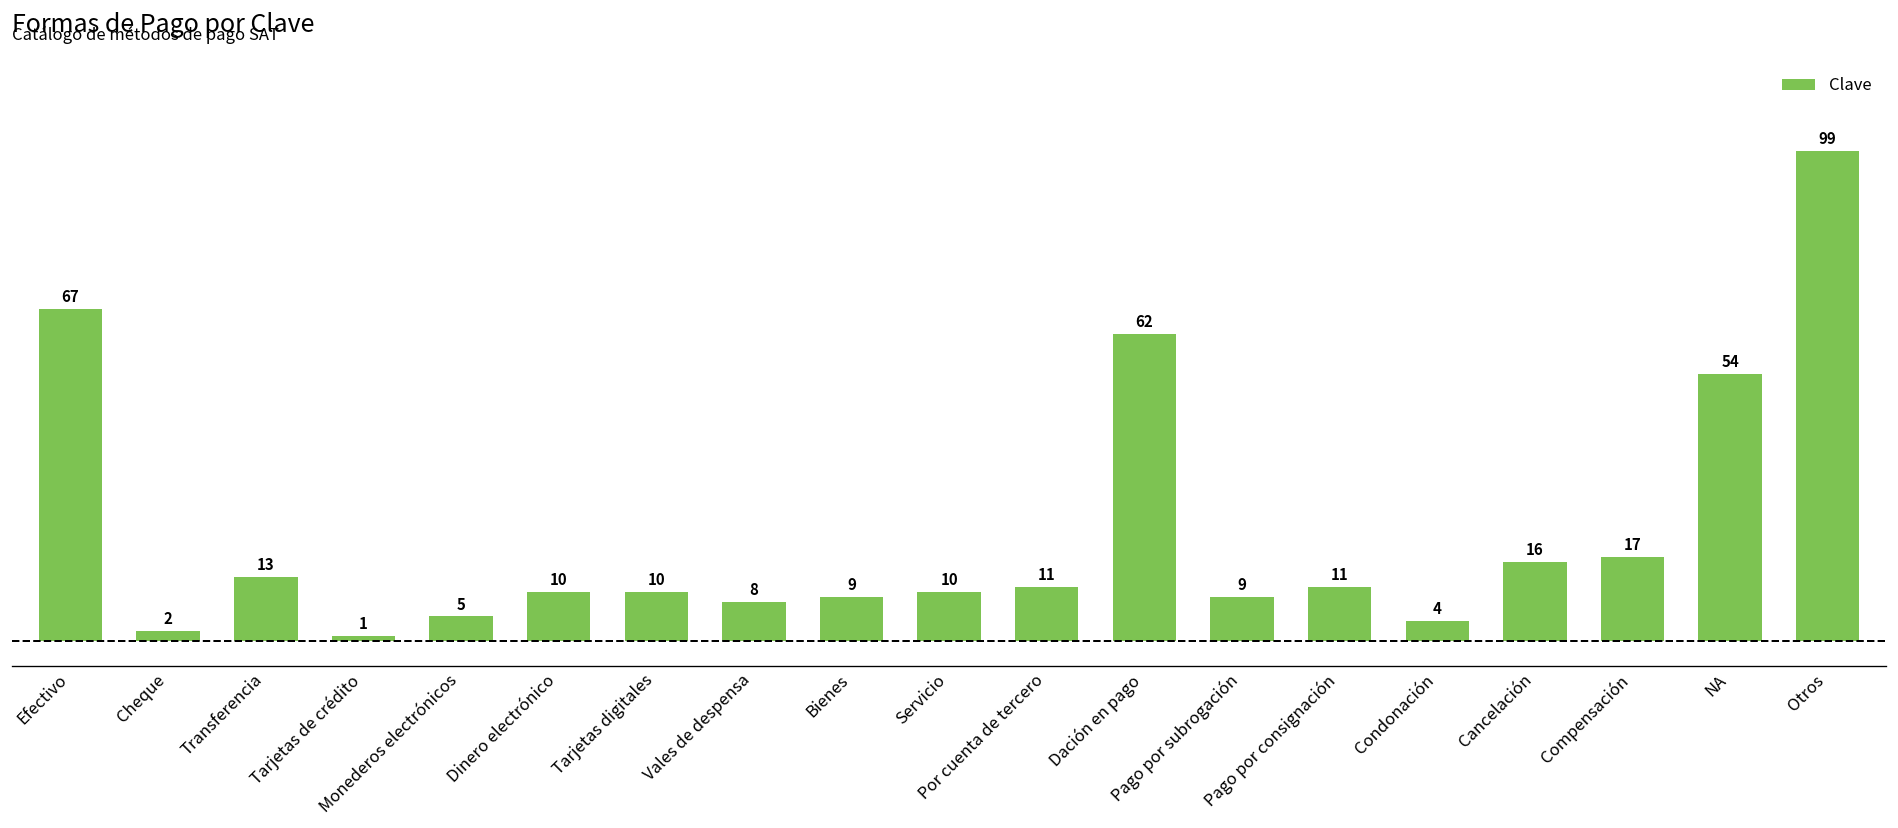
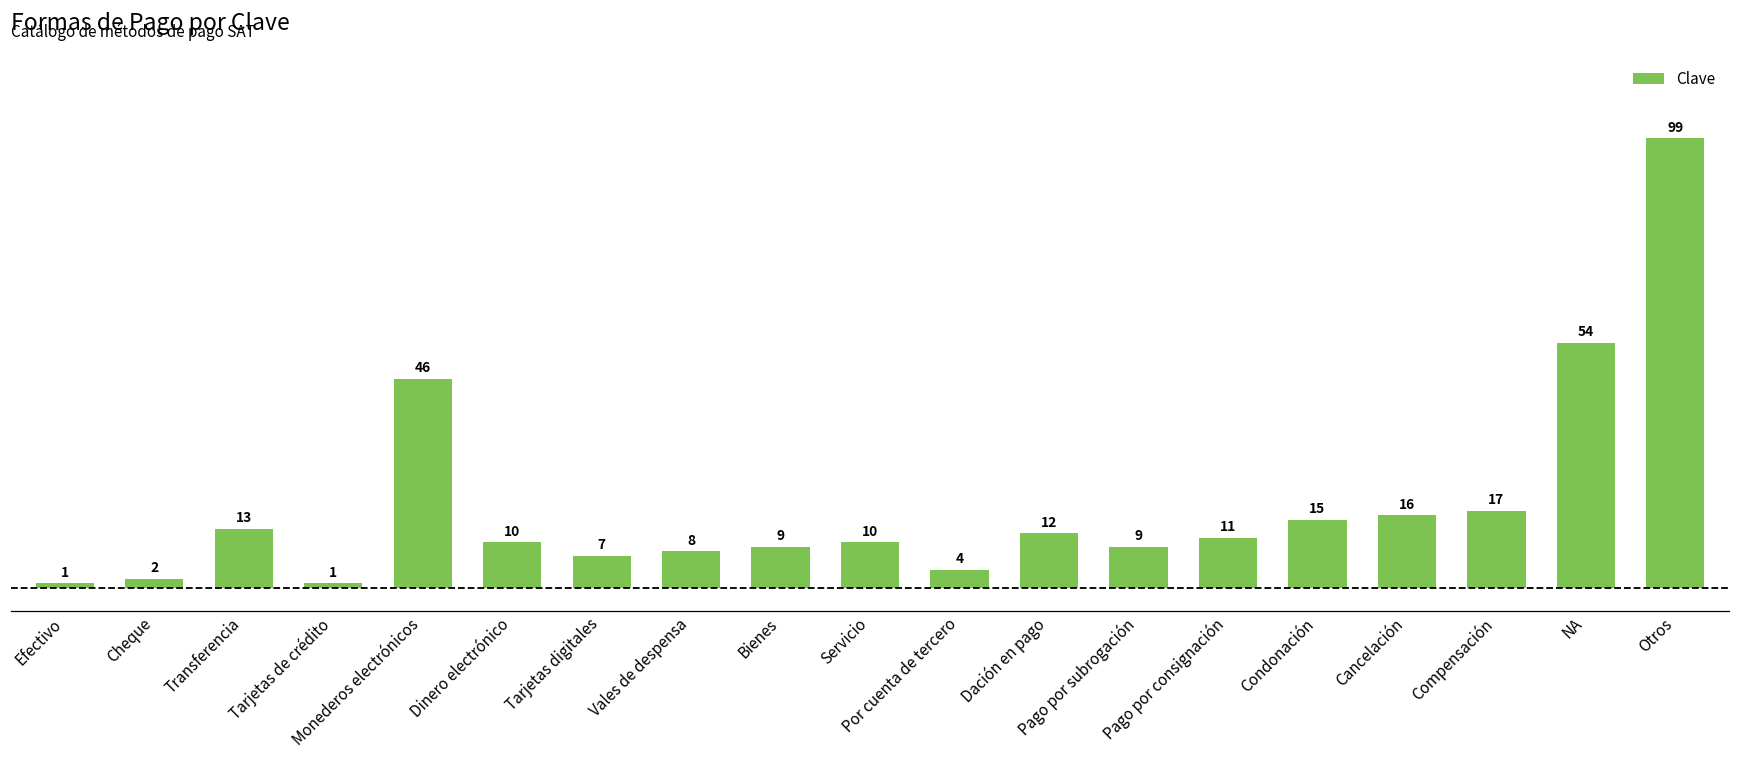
  {
-   "Efectivo": 67,
+   "Efectivo": 1,
    "Cheque": 2,
    "Transferencia": 13,
    "Tarjetas de crédito": 1,
-   "Monederos electrónicos": 5,
+   "Monederos electrónicos": 46,
    "Dinero electrónico": 10,
-   "Tarjetas digitales": 10,
+   "Tarjetas digitales": 7,
    "Vales de despensa": 8,
    "Bienes": 9,
    "Servicio": 10,
-   "Por cuenta de tercero": 11,
-   "Dación en pago": 62,
+   "Por cuenta de tercero": 4,
+   "Dación en pago": 12,
    "Pago por subrogación": 9,
    "Pago por consignación": 11,
-   "Condonación": 4,
+   "Condonación": 15,
    "Cancelación": 16,
    "Compensación": 17,
    "NA": 54,
    "Otros": 99
  }
